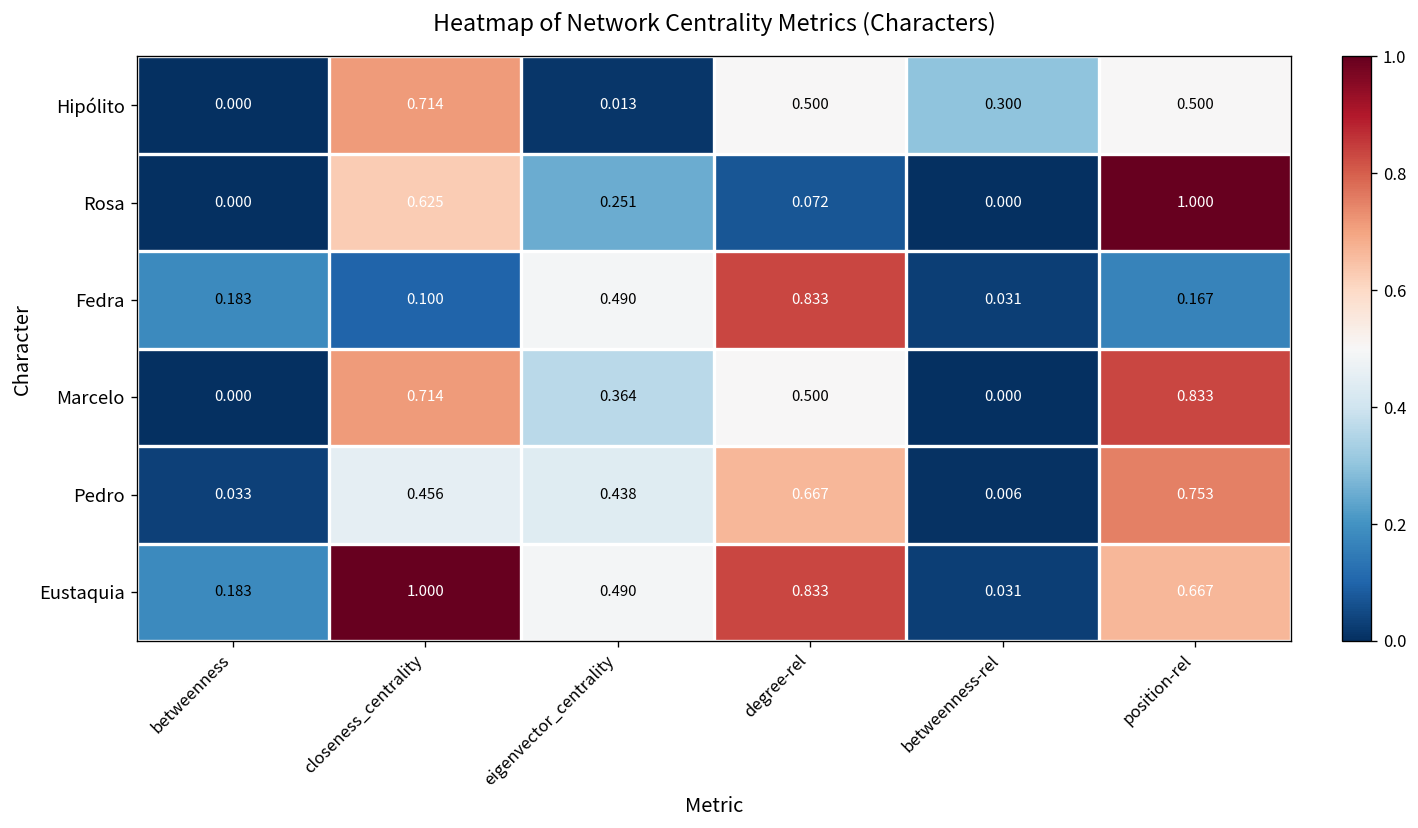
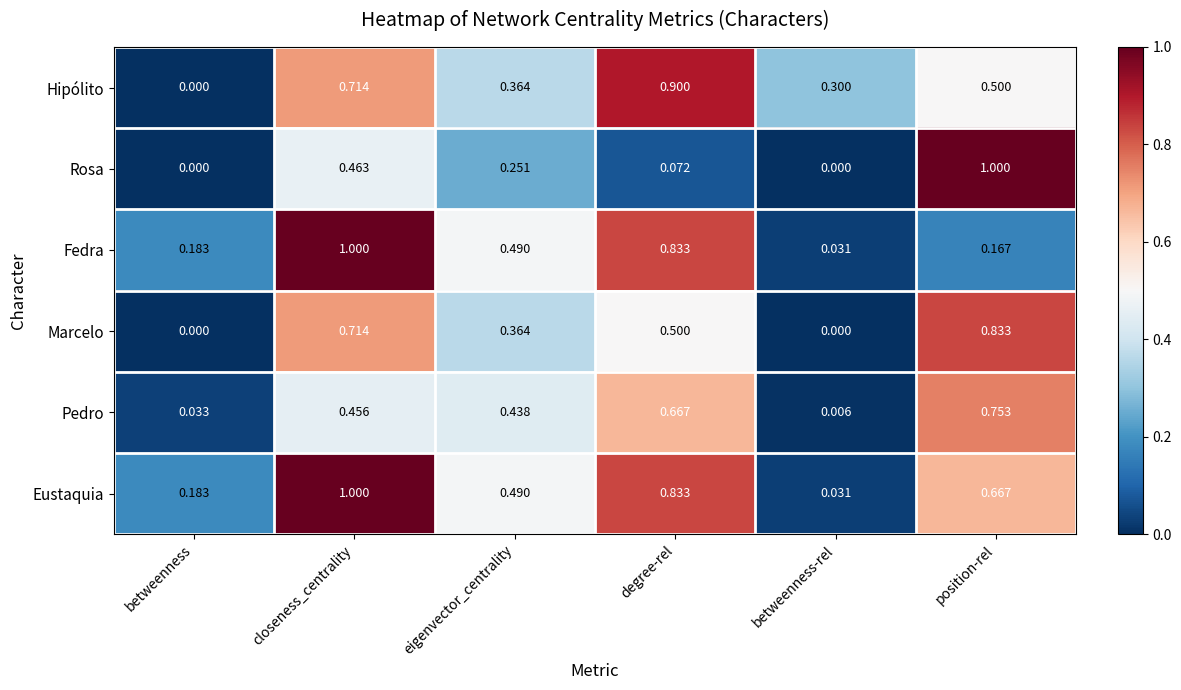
  {
    "Hipólito": {
      "betweenness": 0.000,
      "closeness_centrality": 0.714,
-     "eigenvector_centrality": 0.013,
-     "degree-rel": 0.500,
+     "eigenvector_centrality": 0.364,
+     "degree-rel": 0.900,
      "betweenness-rel": 0.300,
      "position-rel": 0.500
    },
    "Rosa": {
      "betweenness": 0.000,
-     "closeness_centrality": 0.625,
+     "closeness_centrality": 0.463,
      "eigenvector_centrality": 0.251,
      "degree-rel": 0.072,
      "betweenness-rel": 0.000,
      "position-rel": 1.000
    },
    "Fedra": {
      "betweenness": 0.183,
-     "closeness_centrality": 0.100,
+     "closeness_centrality": 1.000,
      "eigenvector_centrality": 0.490,
      "degree-rel": 0.833,
      "betweenness-rel": 0.031,
      "position-rel": 0.167
    },
    "Marcelo": {
      "betweenness": 0.000,
      "closeness_centrality": 0.714,
      "eigenvector_centrality": 0.364,
      "degree-rel": 0.500,
      "betweenness-rel": 0.000,
      "position-rel": 0.833
    },
    "Pedro": {
      "betweenness": 0.033,
      "closeness_centrality": 0.456,
      "eigenvector_centrality": 0.438,
      "degree-rel": 0.667,
      "betweenness-rel": 0.006,
      "position-rel": 0.753
    },
    "Eustaquia": {
      "betweenness": 0.183,
      "closeness_centrality": 1.000,
      "eigenvector_centrality": 0.490,
      "degree-rel": 0.833,
      "betweenness-rel": 0.031,
      "position-rel": 0.667
    }
  }
